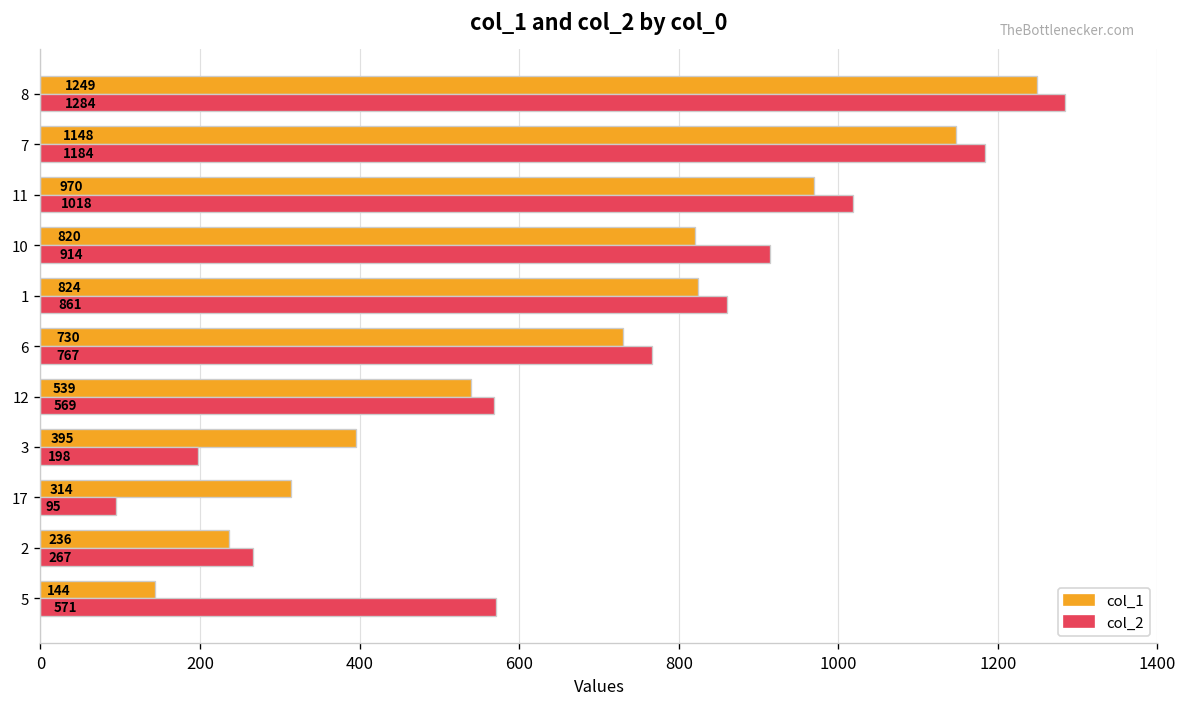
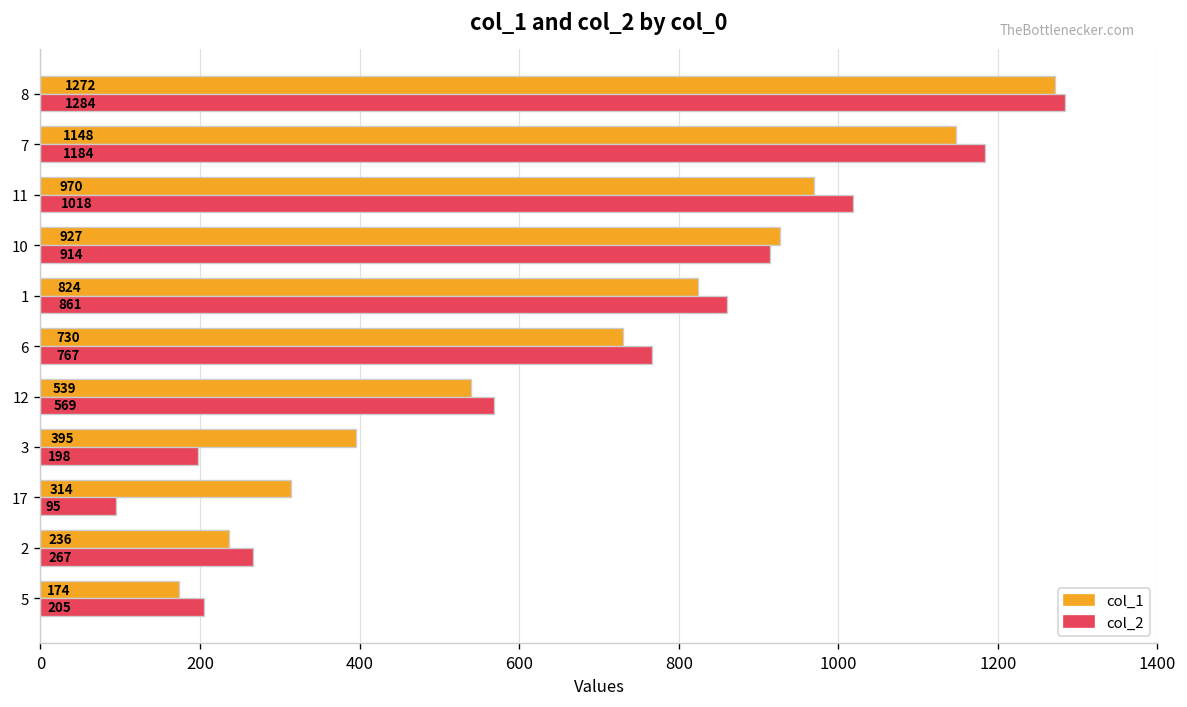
  {
    "col_1": {
-     "8": 1249,
+     "8": 1272,
      "7": 1148,
      "11": 970,
-     "10": 820,
+     "10": 927,
      "1": 824,
      "6": 730,
      "12": 539,
      "3": 395,
      "17": 314,
      "2": 236,
-     "5": 144
+     "5": 174
    },
    "col_2": {
      "8": 1284,
      "7": 1184,
      "11": 1018,
      "10": 914,
      "1": 861,
      "6": 767,
      "12": 569,
      "3": 198,
      "17": 95,
      "2": 267,
-     "5": 571
+     "5": 205
    }
  }
